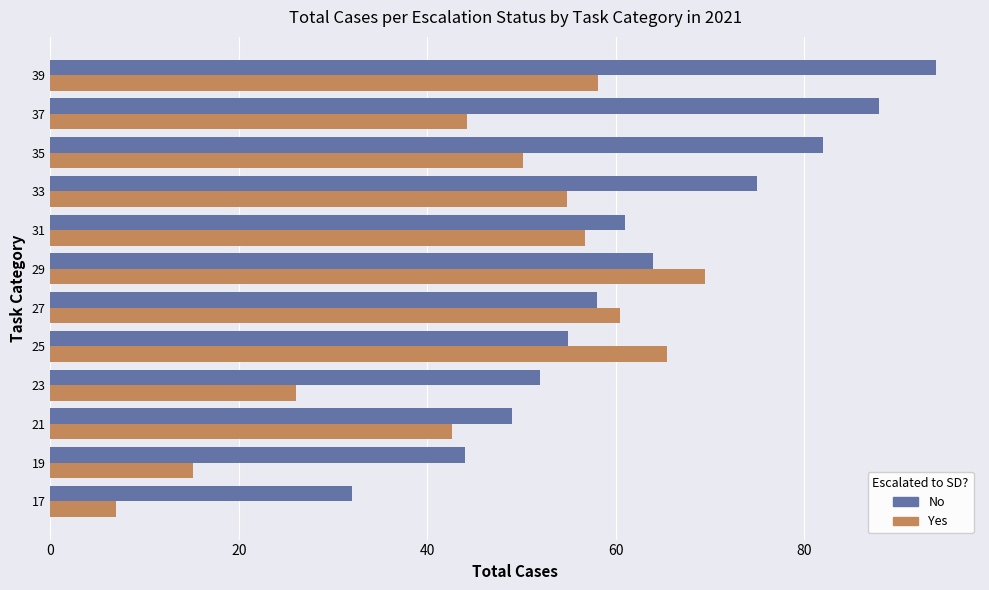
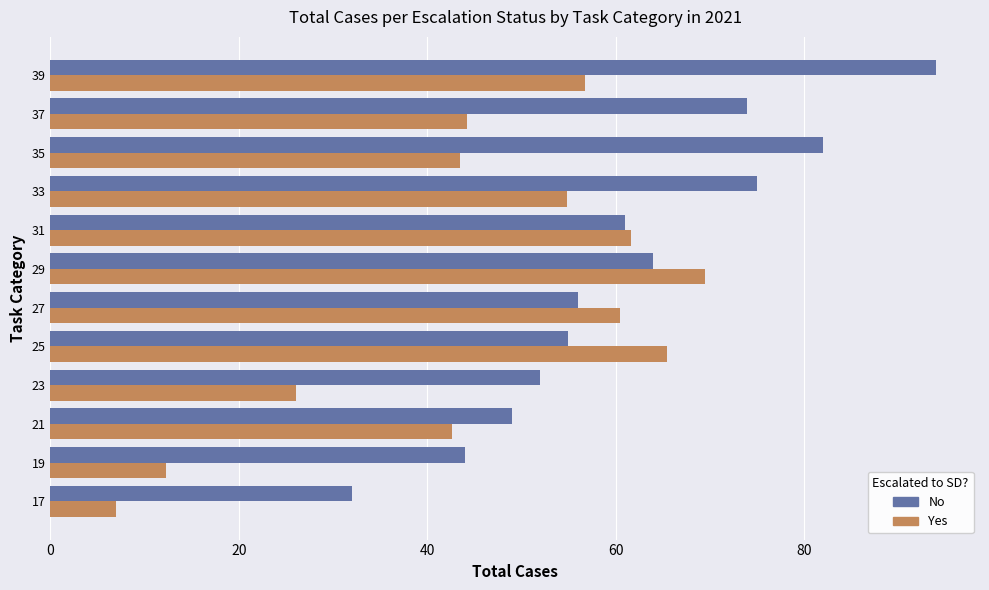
  {
    "No": {
      "39": 94,
-     "37": 88,
+     "37": 74,
      "35": 82,
      "33": 75,
      "31": 61,
      "29": 64,
-     "27": 58,
+     "27": 56,
      "25": 55,
      "23": 52,
      "21": 49,
      "19": 44,
      "17": 32
    },
    "Yes": {
-     "39": 58,
+     "39": 57,
      "37": 44,
-     "35": 50,
+     "35": 43,
      "33": 55,
-     "31": 57,
+     "31": 62,
      "29": 70,
      "27": 60,
      "25": 65,
      "23": 26,
      "21": 43,
-     "19": 15,
+     "19": 12,
      "17": 7
    }
  }
